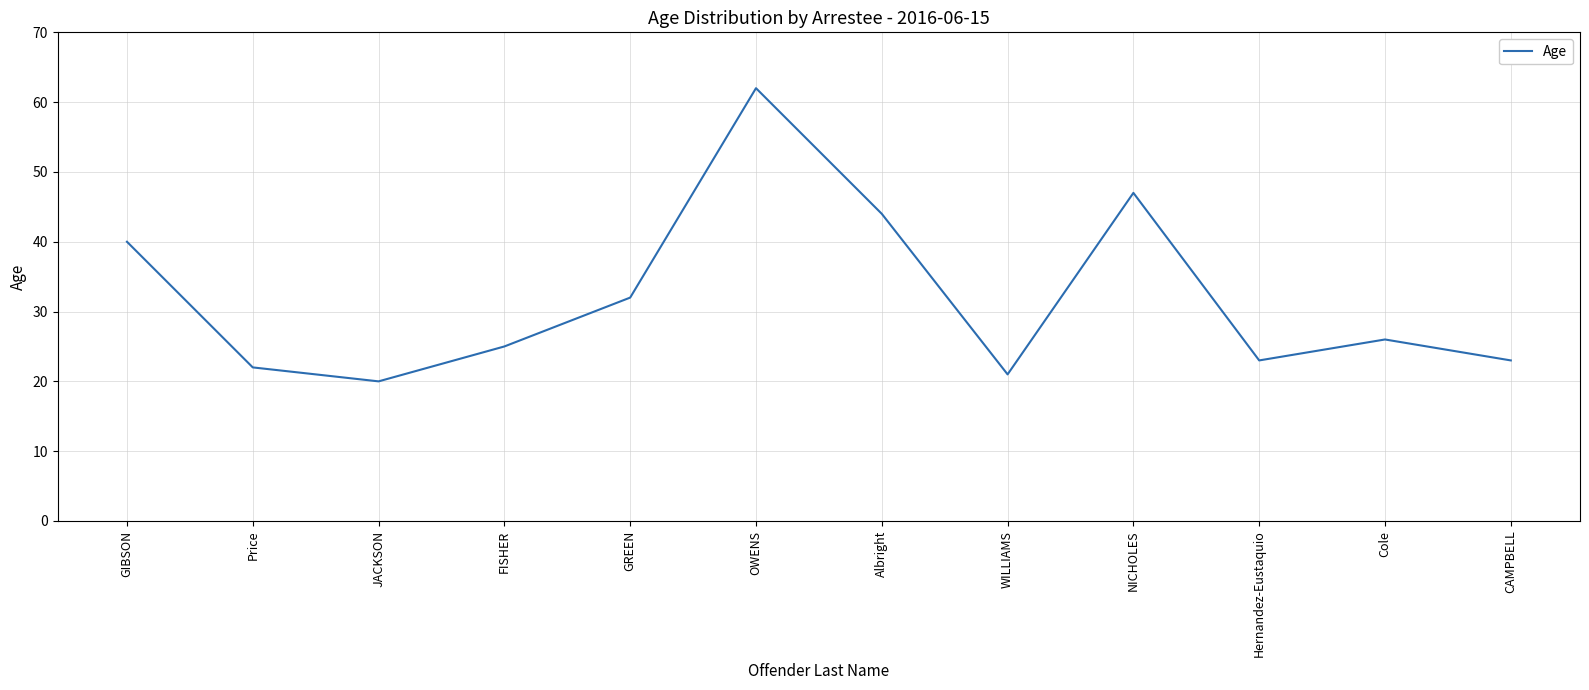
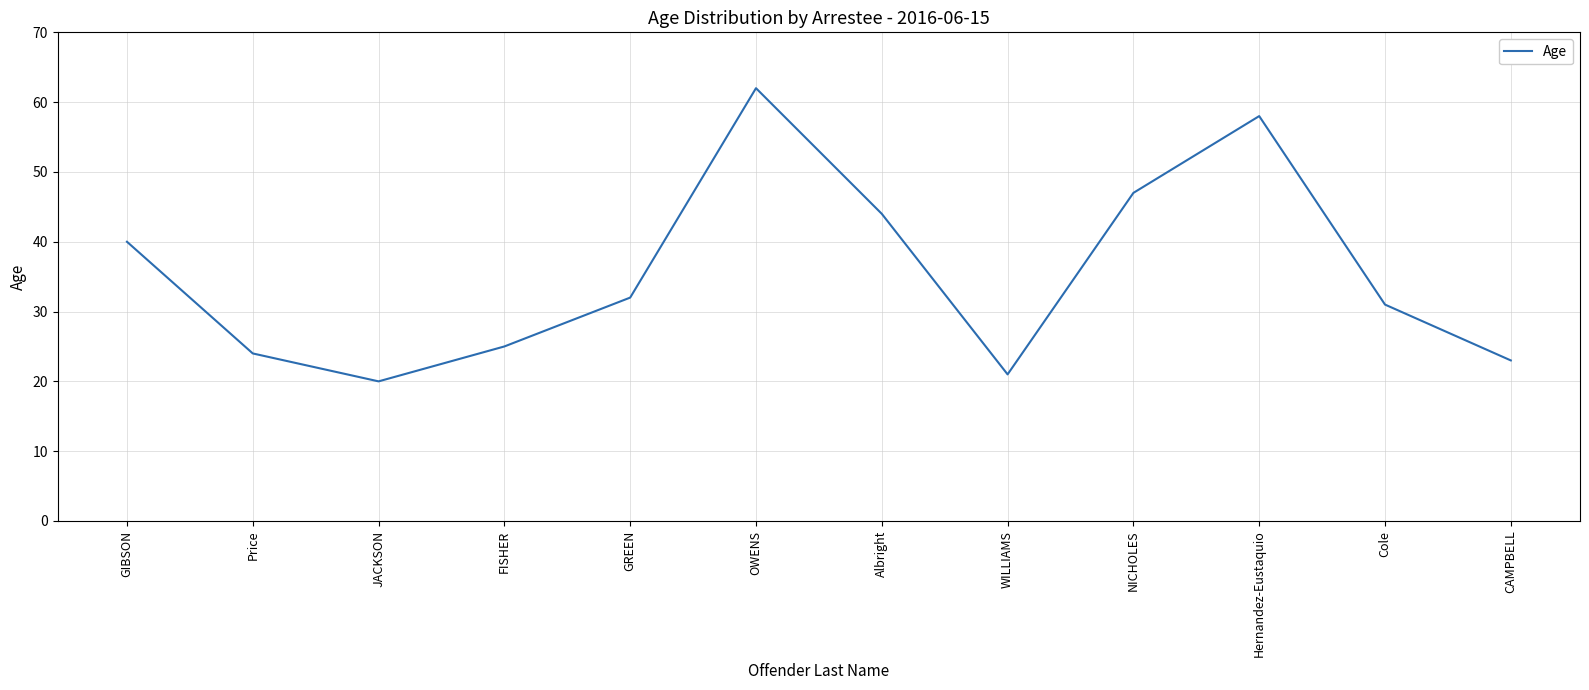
  {
    "GIBSON": 40,
-   "Price": 22,
+   "Price": 24,
    "JACKSON": 20,
    "FISHER": 25,
    "GREEN": 32,
    "OWENS": 62,
    "Albright": 44,
    "WILLIAMS": 21,
    "NICHOLES": 47,
-   "Hernandez-Eustaquio": 23,
-   "Cole": 26,
+   "Hernandez-Eustaquio": 58,
+   "Cole": 31,
    "CAMPBELL": 23
  }
